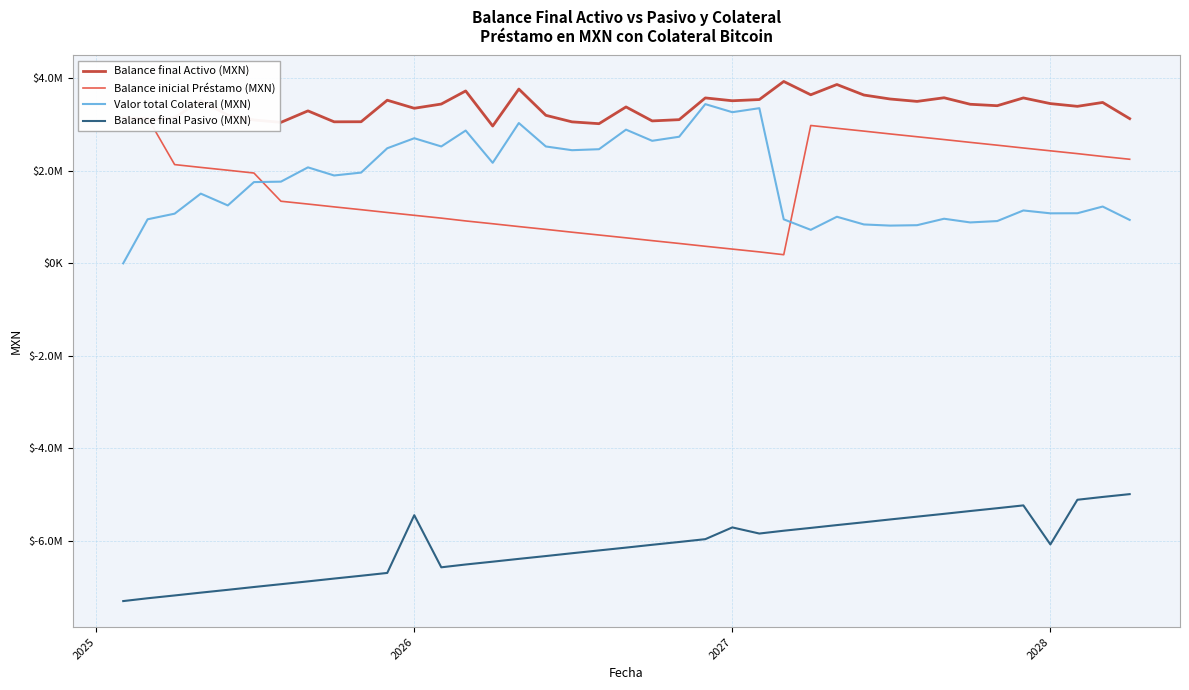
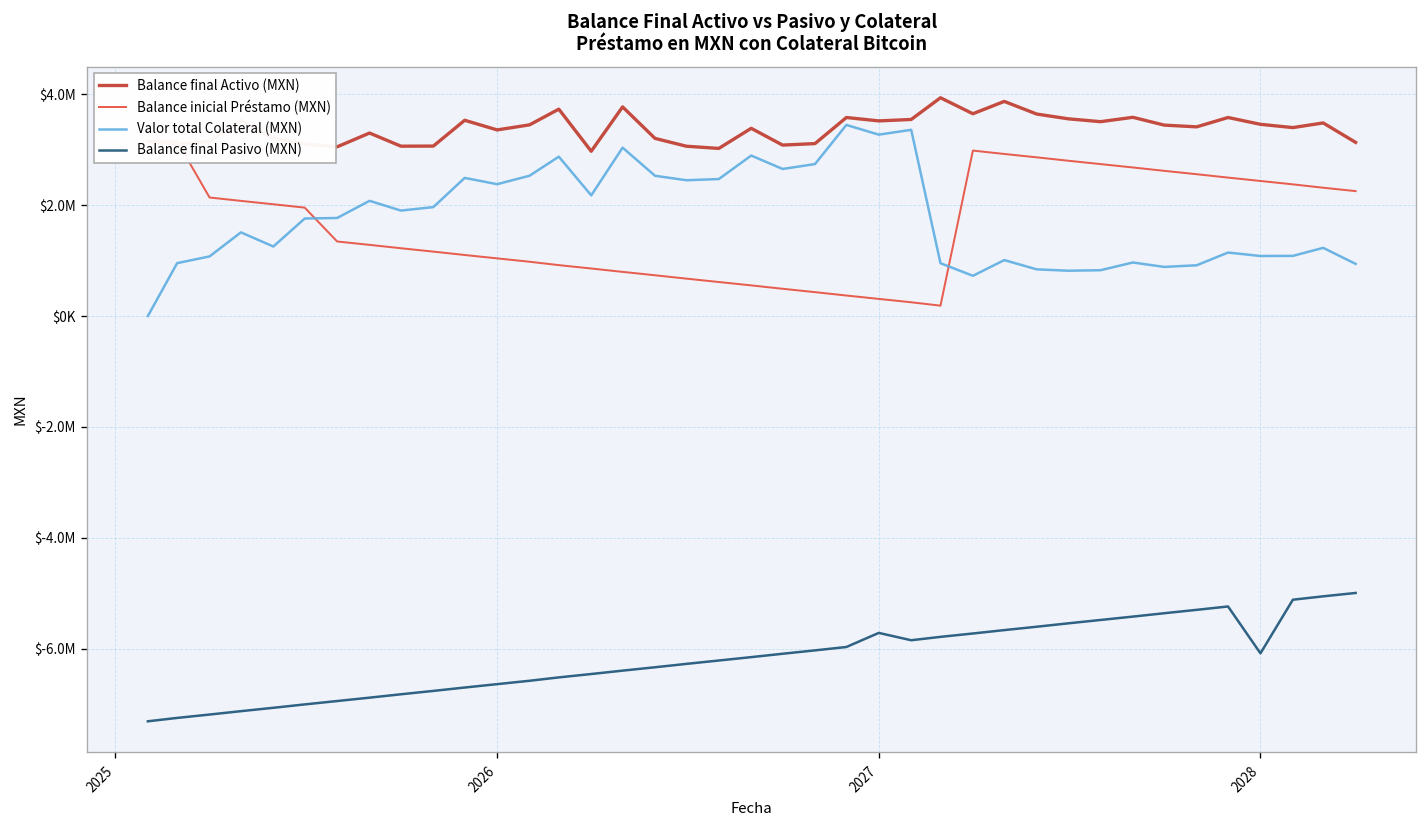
  {
    "Valor total Colateral (MXN)": {
-     "2026": "$2700000",
+     "2026": "$2400000",
      "2027": "$3300000",
      "2028": "$1100000"
    },
    "Balance final Pasivo (MXN)": {
-     "2026": "$-5400000",
+     "2026": "$-6600000",
      "2027": "$-5700000",
      "2028": "$-6100000"
    }
  }
